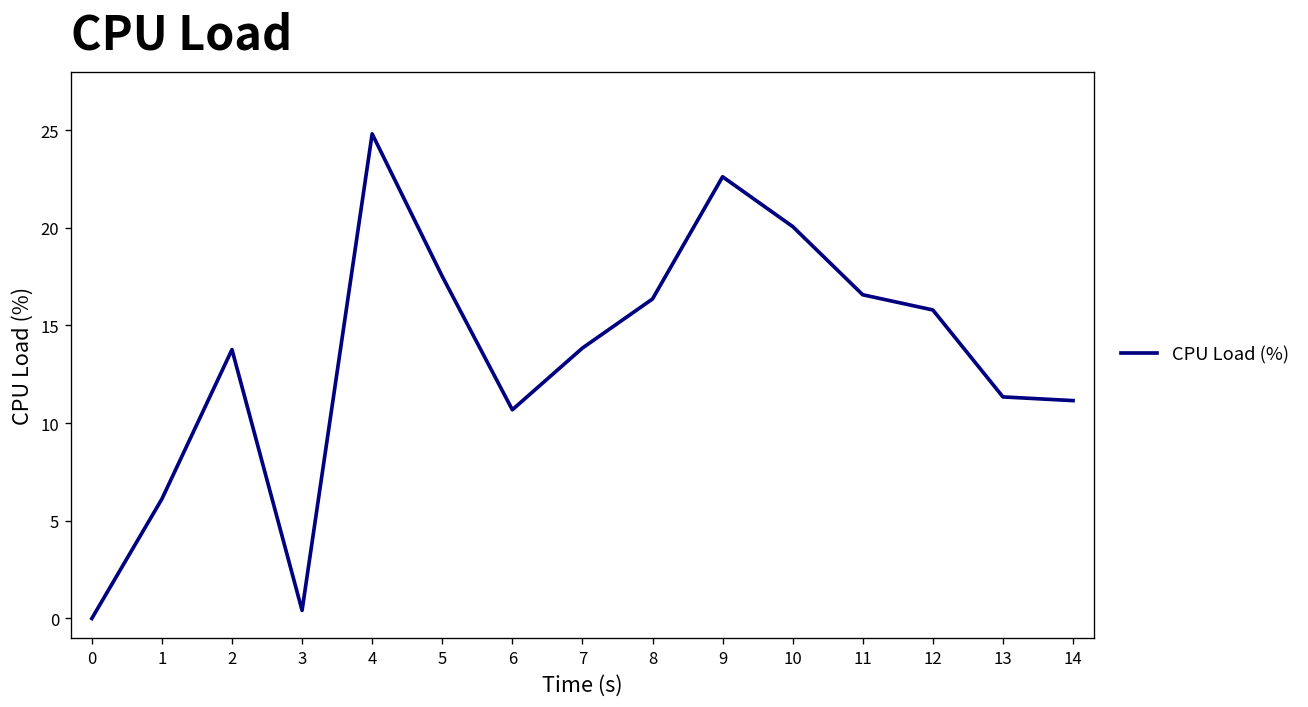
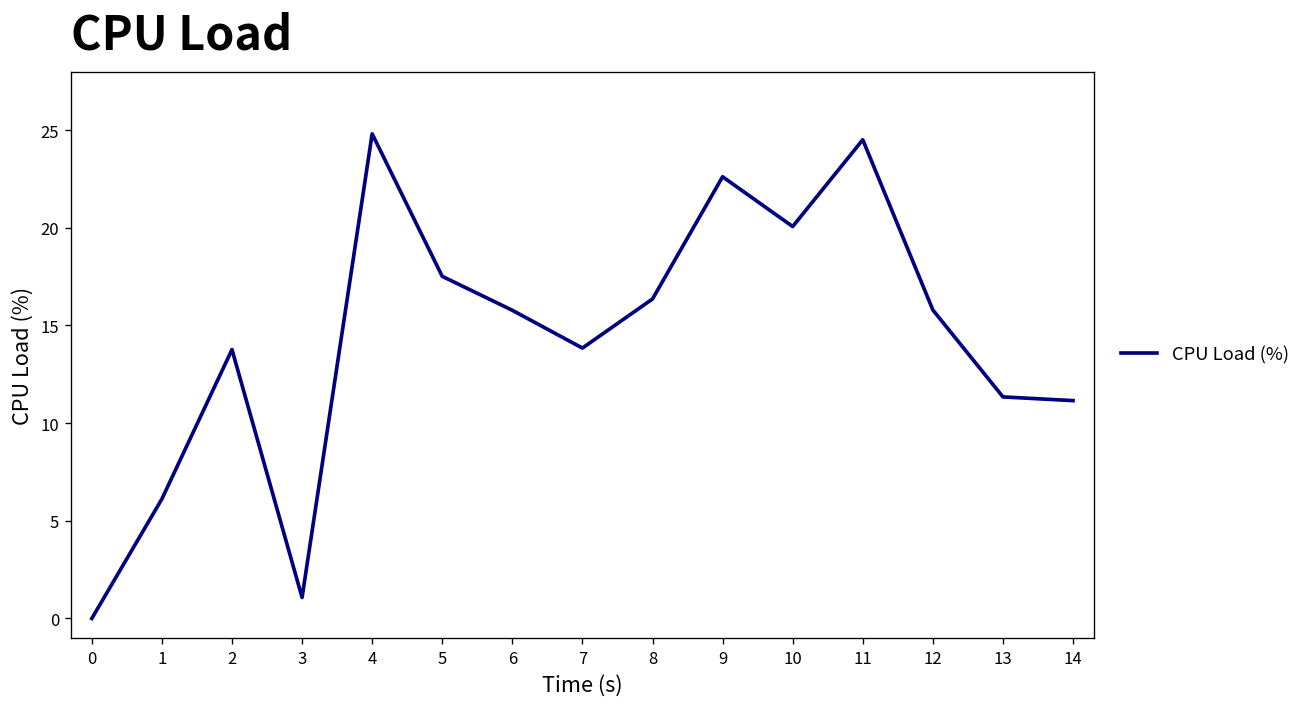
  {
    "0": 0.0,
    "1": 6.1,
    "2": 13.8,
-   "3": 0.4,
+   "3": 1.1,
    "4": 24.8,
    "5": 17.5,
-   "6": 10.7,
+   "6": 15.8,
    "7": 13.8,
    "8": 16.4,
    "9": 22.6,
    "10": 20.1,
-   "11": 16.6,
+   "11": 24.5,
    "12": 15.8,
    "13": 11.3,
    "14": 11.2
  }
